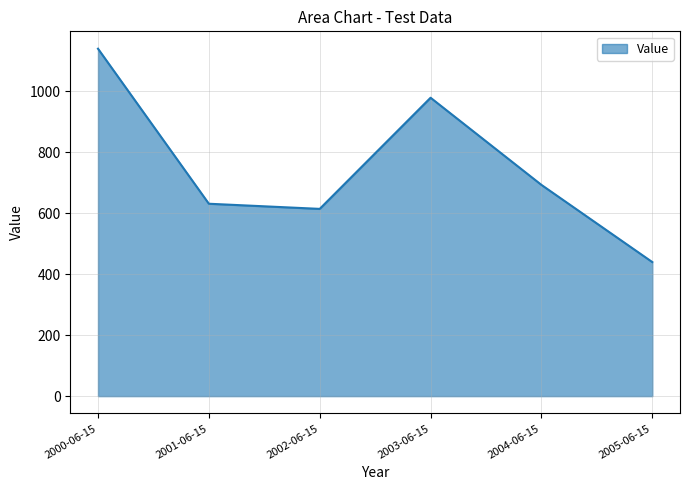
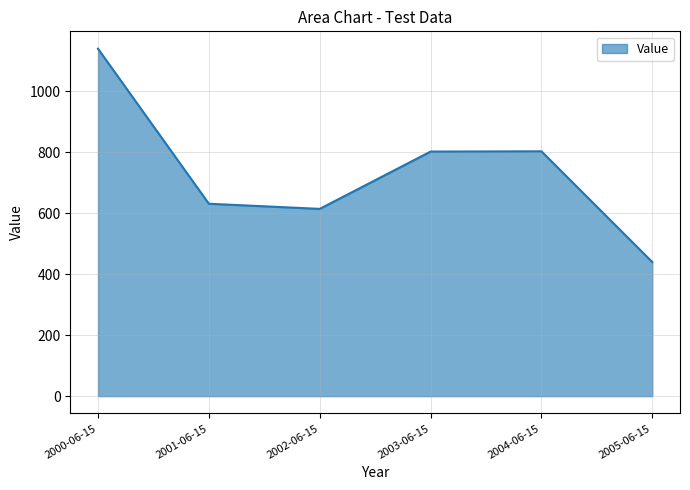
  {
    "2000-06-15": 1140,
    "2001-06-15": 630,
    "2002-06-15": 610,
-   "2003-06-15": 980,
-   "2004-06-15": 690,
+   "2003-06-15": 800,
+   "2004-06-15": 800,
    "2005-06-15": 440
  }
